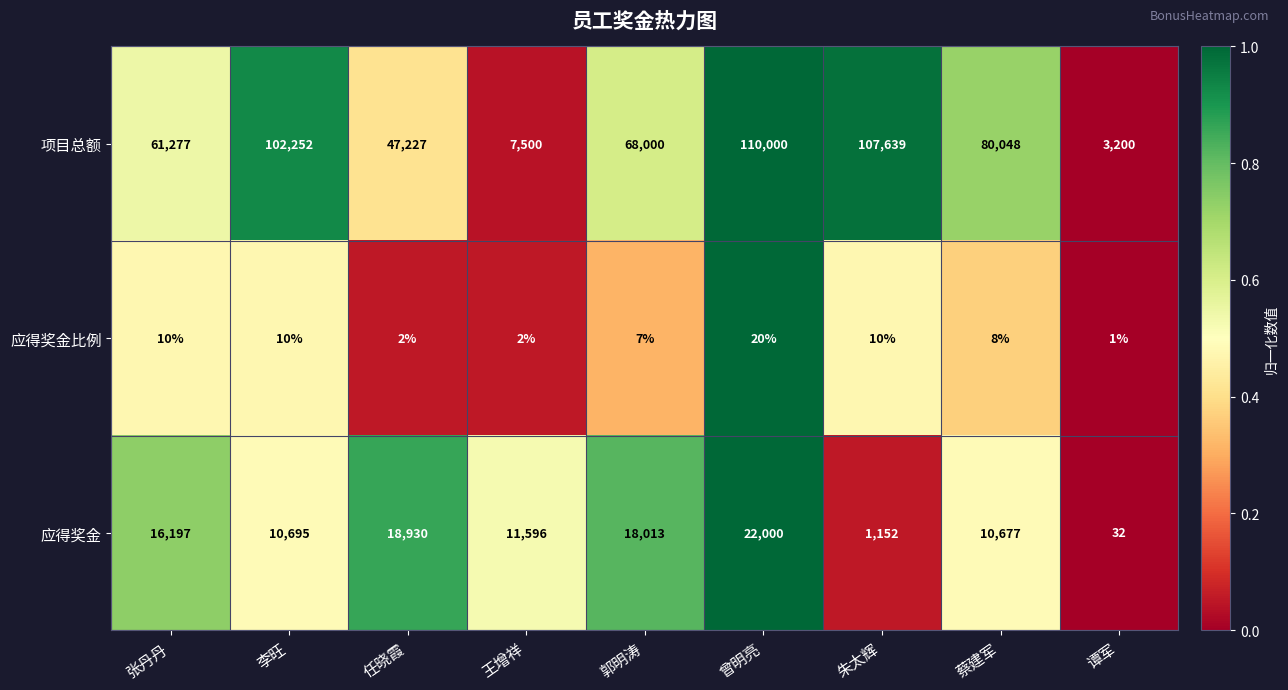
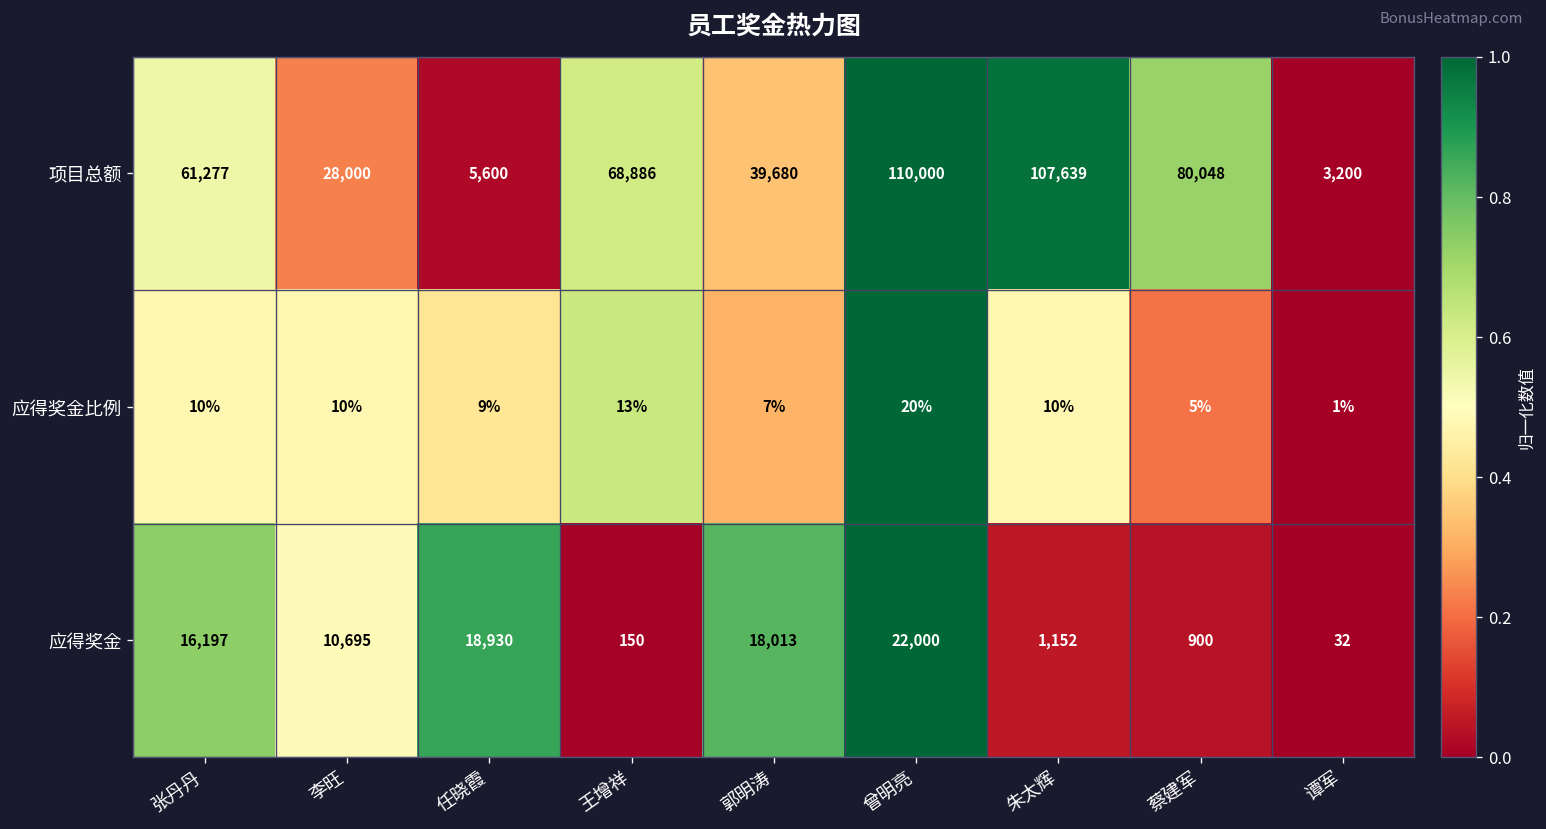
  {
    "项目总额": {
      "张丹丹": "61,277",
-     "李旺": "102,252",
-     "任晓霞": "47,227",
-     "王增祥": "7,500",
-     "郭明涛": "68,000",
+     "李旺": "28,000",
+     "任晓霞": "5,600",
+     "王增祥": "68,886",
+     "郭明涛": "39,680",
      "曾明亮": "110,000",
      "朱太辉": "107,639",
      "蔡建军": "80,048",
      "谭军": "3,200"
    },
    "应得奖金比例": {
      "张丹丹": "10%",
      "李旺": "10%",
-     "任晓霞": "2%",
-     "王增祥": "2%",
+     "任晓霞": "9%",
+     "王增祥": "13%",
      "郭明涛": "7%",
      "曾明亮": "20%",
      "朱太辉": "10%",
-     "蔡建军": "8%",
+     "蔡建军": "5%",
      "谭军": "1%"
    },
    "应得奖金": {
      "张丹丹": "16,197",
      "李旺": "10,695",
      "任晓霞": "18,930",
-     "王增祥": "11,596",
+     "王增祥": "150",
      "郭明涛": "18,013",
      "曾明亮": "22,000",
      "朱太辉": "1,152",
-     "蔡建军": "10,677",
+     "蔡建军": "900",
      "谭军": "32"
    }
  }
